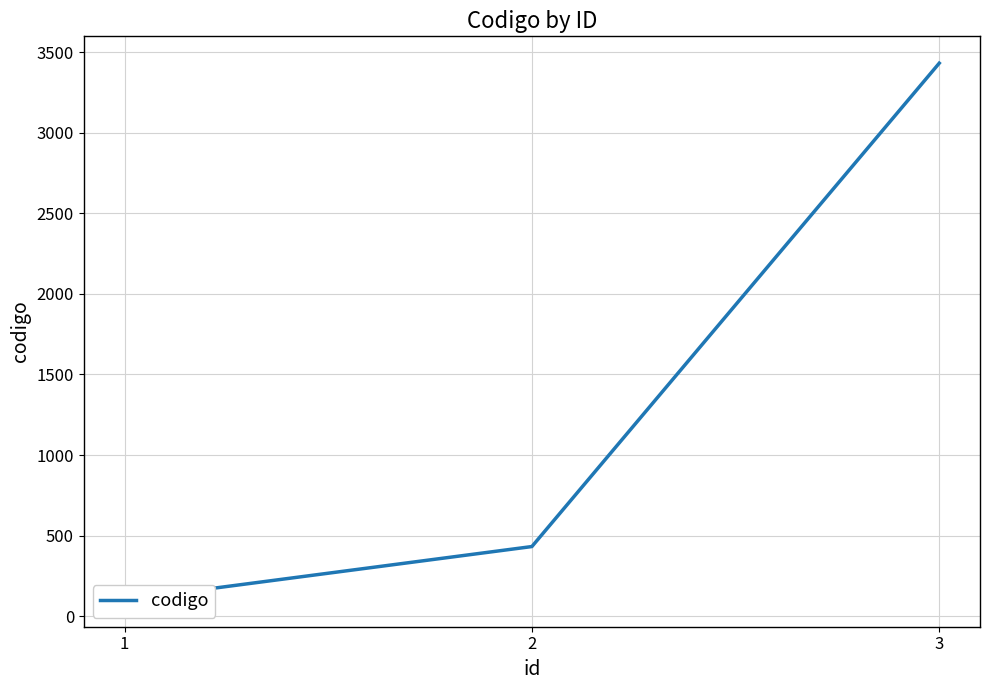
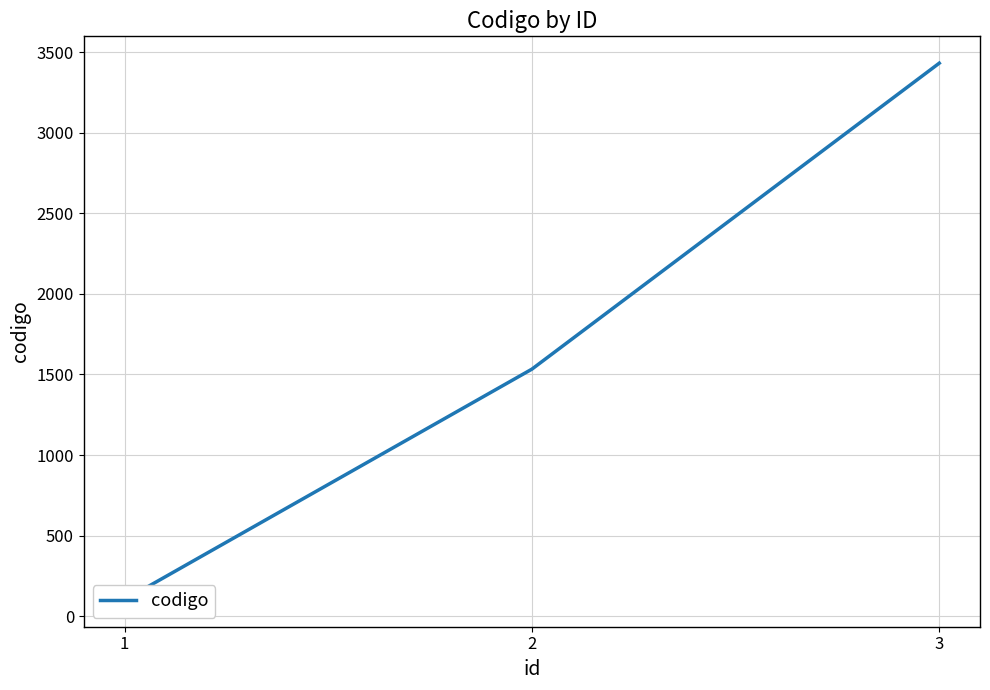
  {
-   "2": 430,
+   "2": 1530,
    "3": 3430
  }
